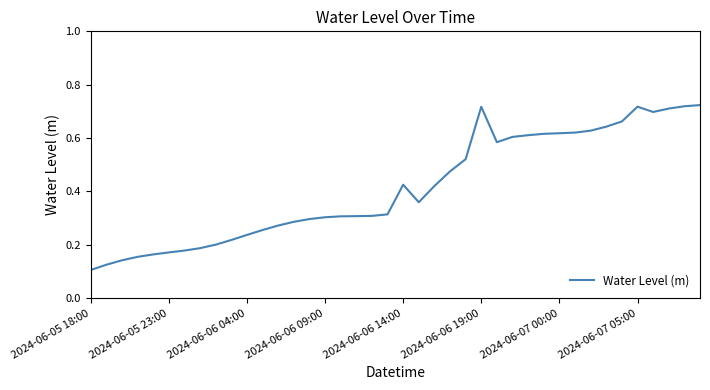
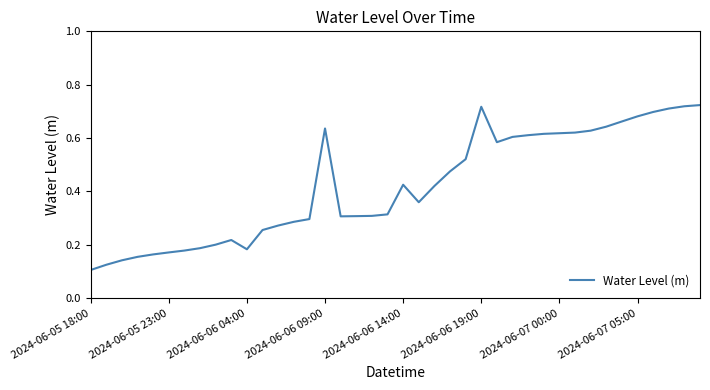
  {
    "2024-06-05 18:00": 0.11,
    "2024-06-05 23:00": 0.17,
-   "2024-06-06 04:00": 0.24,
-   "2024-06-06 09:00": 0.30,
+   "2024-06-06 04:00": 0.18,
+   "2024-06-06 09:00": 0.64,
    "2024-06-06 14:00": 0.43,
    "2024-06-06 19:00": 0.72,
    "2024-06-07 00:00": 0.62,
-   "2024-06-07 05:00": 0.72
+   "2024-06-07 05:00": 0.68
  }
